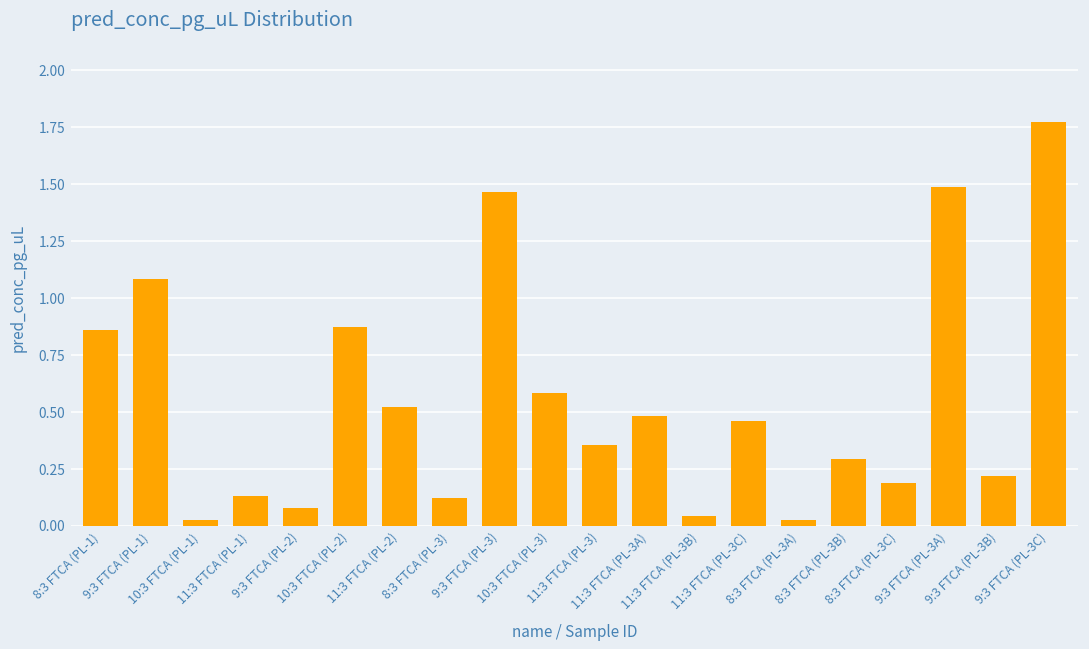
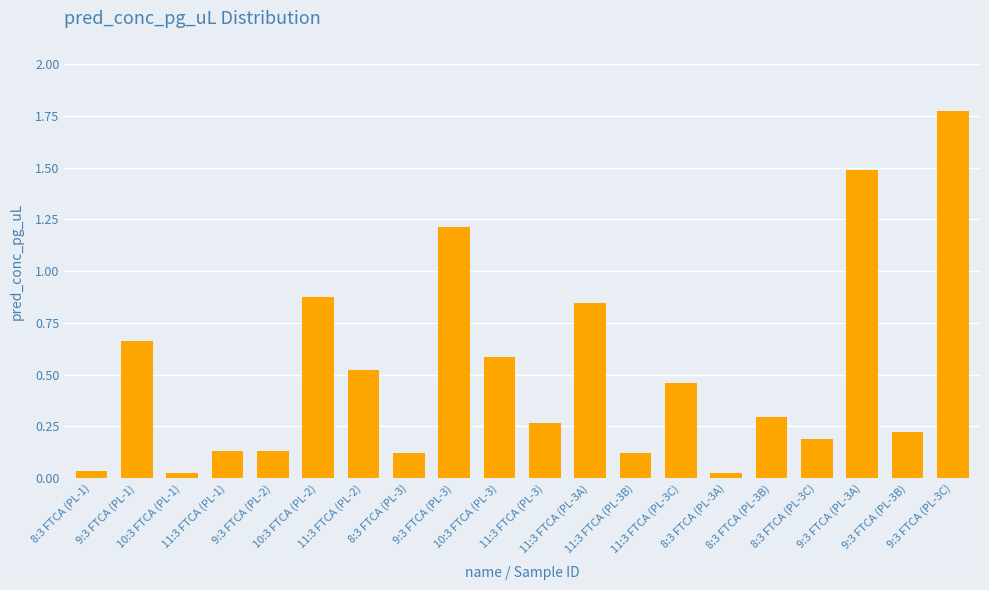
  {
-   "8:3 FTCA (PL-1)": 0.86,
-   "9:3 FTCA (PL-1)": 1.08,
+   "8:3 FTCA (PL-1)": 0.03,
+   "9:3 FTCA (PL-1)": 0.66,
    "10:3 FTCA (PL-1)": 0.02,
    "11:3 FTCA (PL-1)": 0.13,
-   "9:3 FTCA (PL-2)": 0.08,
+   "9:3 FTCA (PL-2)": 0.13,
    "10:3 FTCA (PL-2)": 0.87,
    "11:3 FTCA (PL-2)": 0.52,
    "8:3 FTCA (PL-3)": 0.12,
-   "9:3 FTCA (PL-3)": 1.47,
+   "9:3 FTCA (PL-3)": 1.21,
    "10:3 FTCA (PL-3)": 0.58,
-   "11:3 FTCA (PL-3)": 0.35,
-   "11:3 FTCA (PL-3A)": 0.48,
-   "11:3 FTCA (PL-3B)": 0.04,
+   "11:3 FTCA (PL-3)": 0.27,
+   "11:3 FTCA (PL-3A)": 0.85,
+   "11:3 FTCA (PL-3B)": 0.12,
    "11:3 FTCA (PL-3C)": 0.46,
    "8:3 FTCA (PL-3A)": 0.03,
    "8:3 FTCA (PL-3B)": 0.29,
    "8:3 FTCA (PL-3C)": 0.19,
    "9:3 FTCA (PL-3A)": 1.49,
    "9:3 FTCA (PL-3B)": 0.22,
    "9:3 FTCA (PL-3C)": 1.77
  }
